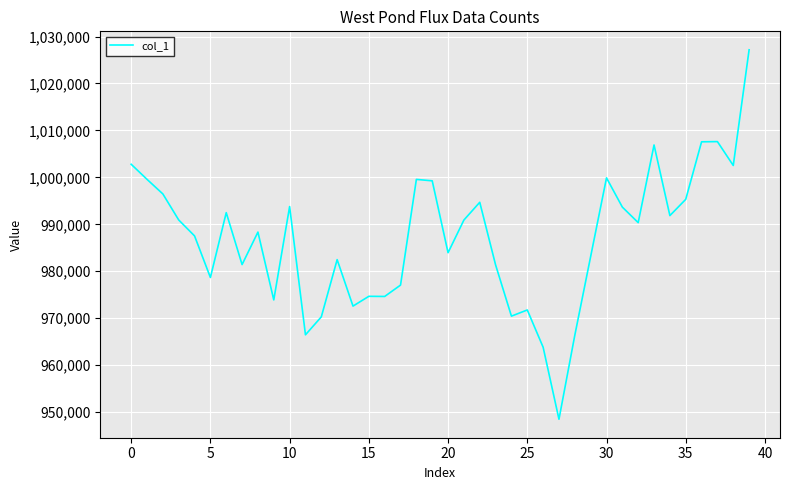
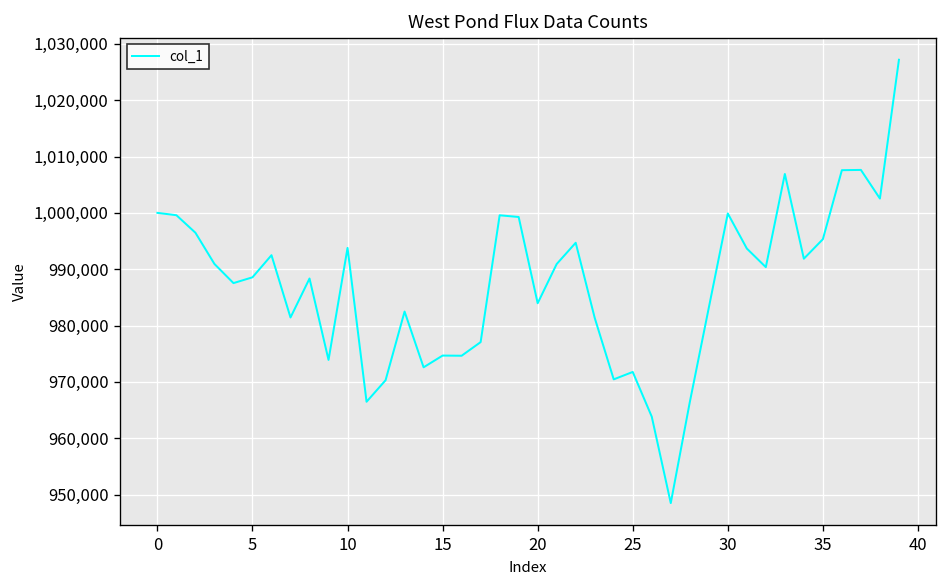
  {
-   "0": "1,003,000",
-   "5": "979,000",
+   "0": "1,000,000",
+   "5": "989,000",
    "10": "994,000",
    "15": "975,000",
    "20": "984,000",
    "25": "972,000",
    "30": "1,000,000",
    "35": "995,000"
  }
